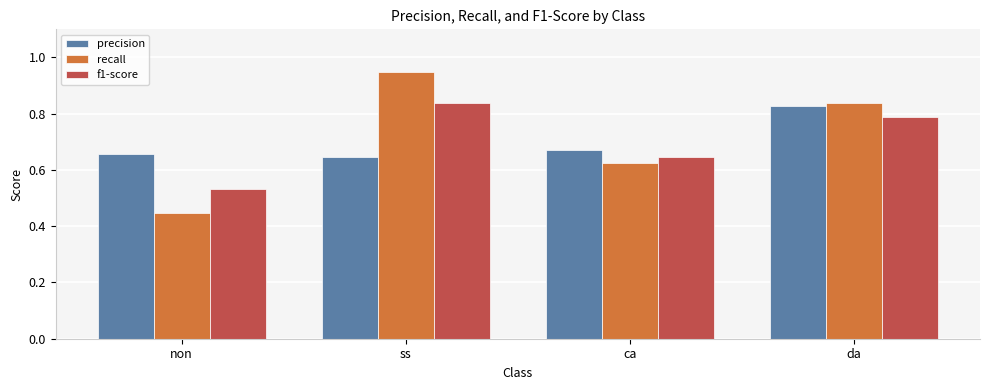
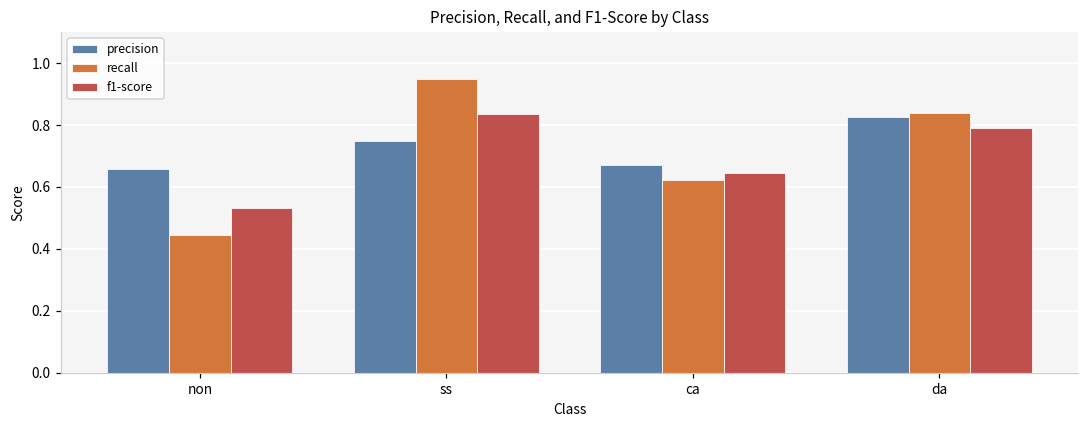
  {
    "precision": {
      "non": 0.66,
-     "ss": 0.64,
+     "ss": 0.75,
      "ca": 0.67,
      "da": 0.83
    }
  }
